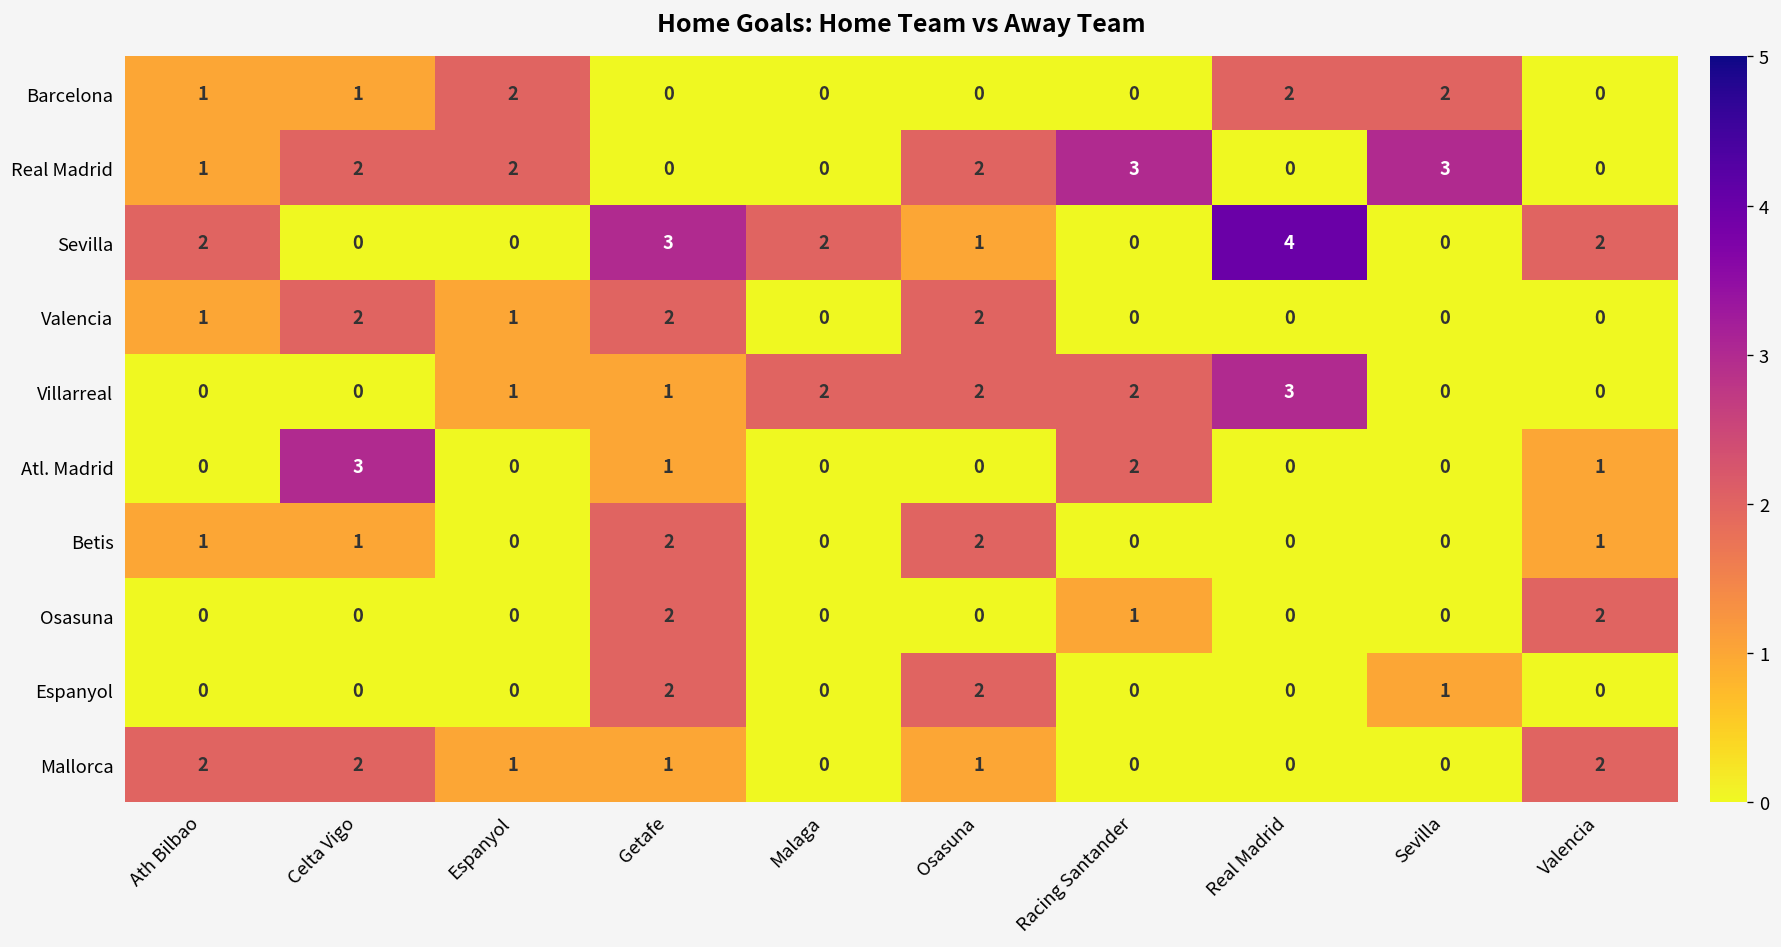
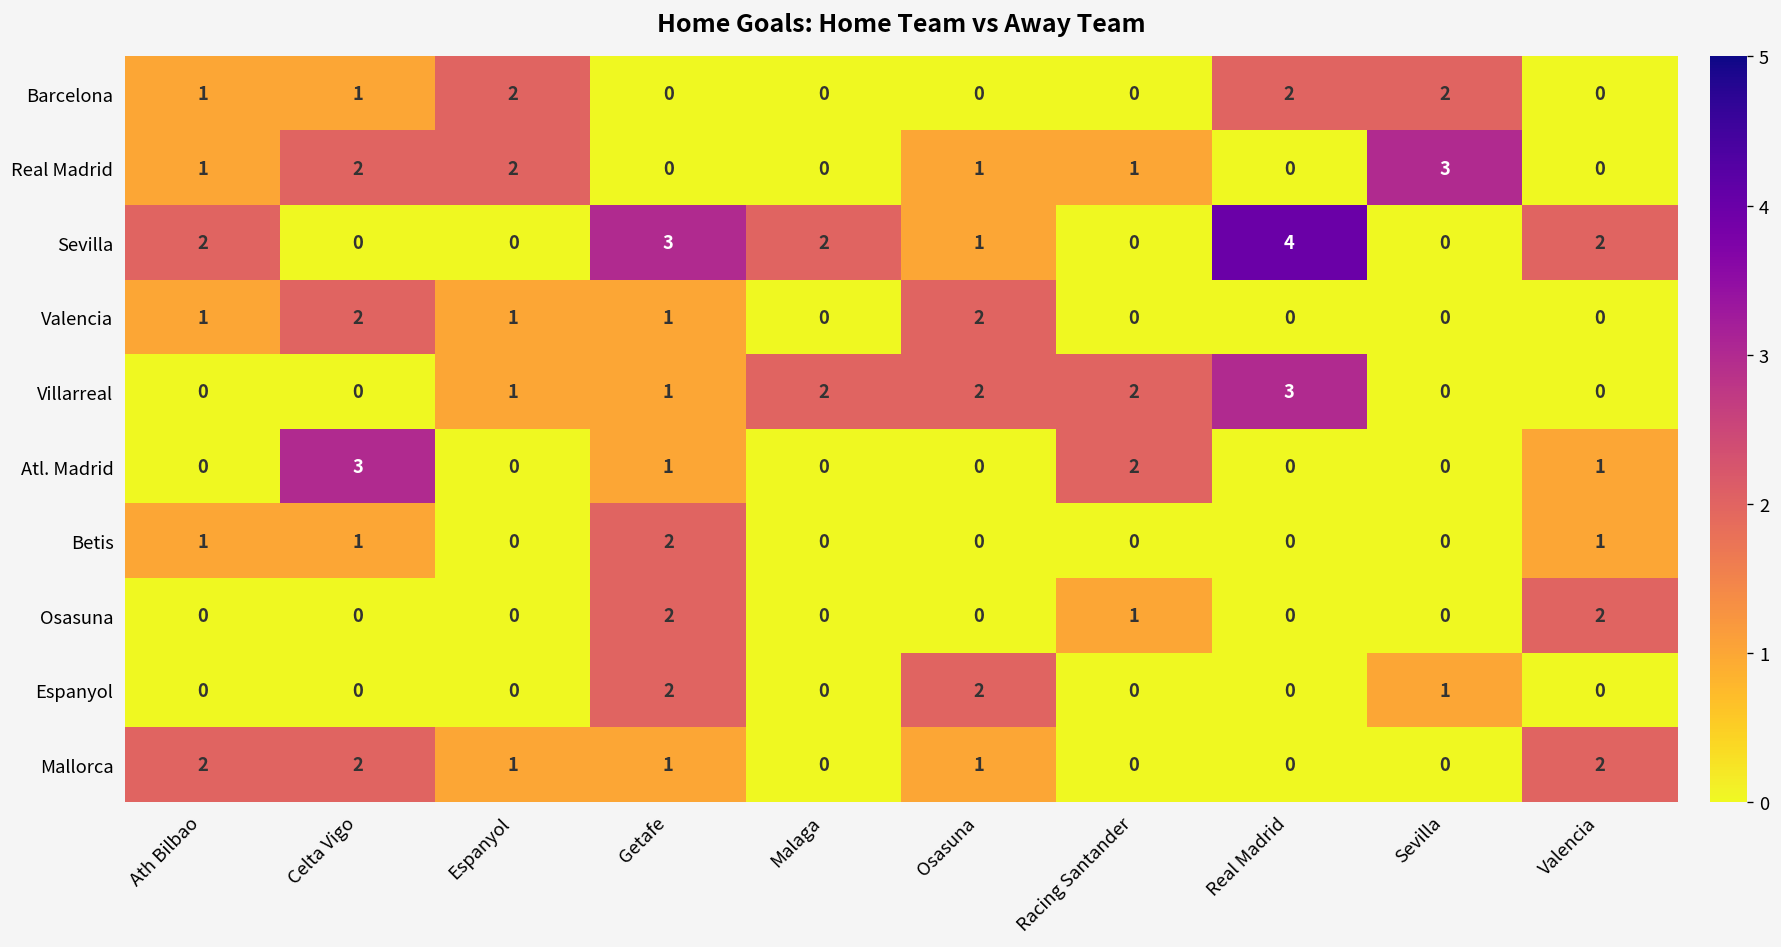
  {
    "Barcelona": {
      "Ath Bilbao": 1,
      "Celta Vigo": 1,
      "Espanyol": 2,
      "Getafe": 0,
      "Malaga": 0,
      "Osasuna": 0,
      "Racing Santander": 0,
      "Real Madrid": 2,
      "Sevilla": 2,
      "Valencia": 0
    },
    "Real Madrid": {
      "Ath Bilbao": 1,
      "Celta Vigo": 2,
      "Espanyol": 2,
      "Getafe": 0,
      "Malaga": 0,
-     "Osasuna": 2,
-     "Racing Santander": 3,
+     "Osasuna": 1,
+     "Racing Santander": 1,
      "Real Madrid": 0,
      "Sevilla": 3,
      "Valencia": 0
    },
    "Sevilla": {
      "Ath Bilbao": 2,
      "Celta Vigo": 0,
      "Espanyol": 0,
      "Getafe": 3,
      "Malaga": 2,
      "Osasuna": 1,
      "Racing Santander": 0,
      "Real Madrid": 4,
      "Sevilla": 0,
      "Valencia": 2
    },
    "Valencia": {
      "Ath Bilbao": 1,
      "Celta Vigo": 2,
      "Espanyol": 1,
-     "Getafe": 2,
+     "Getafe": 1,
      "Malaga": 0,
      "Osasuna": 2,
      "Racing Santander": 0,
      "Real Madrid": 0,
      "Sevilla": 0,
      "Valencia": 0
    },
    "Villarreal": {
      "Ath Bilbao": 0,
      "Celta Vigo": 0,
      "Espanyol": 1,
      "Getafe": 1,
      "Malaga": 2,
      "Osasuna": 2,
      "Racing Santander": 2,
      "Real Madrid": 3,
      "Sevilla": 0,
      "Valencia": 0
    },
    "Atl. Madrid": {
      "Ath Bilbao": 0,
      "Celta Vigo": 3,
      "Espanyol": 0,
      "Getafe": 1,
      "Malaga": 0,
      "Osasuna": 0,
      "Racing Santander": 2,
      "Real Madrid": 0,
      "Sevilla": 0,
      "Valencia": 1
    },
    "Betis": {
      "Ath Bilbao": 1,
      "Celta Vigo": 1,
      "Espanyol": 0,
      "Getafe": 2,
      "Malaga": 0,
-     "Osasuna": 2,
+     "Osasuna": 0,
      "Racing Santander": 0,
      "Real Madrid": 0,
      "Sevilla": 0,
      "Valencia": 1
    },
    "Osasuna": {
      "Ath Bilbao": 0,
      "Celta Vigo": 0,
      "Espanyol": 0,
      "Getafe": 2,
      "Malaga": 0,
      "Osasuna": 0,
      "Racing Santander": 1,
      "Real Madrid": 0,
      "Sevilla": 0,
      "Valencia": 2
    },
    "Espanyol": {
      "Ath Bilbao": 0,
      "Celta Vigo": 0,
      "Espanyol": 0,
      "Getafe": 2,
      "Malaga": 0,
      "Osasuna": 2,
      "Racing Santander": 0,
      "Real Madrid": 0,
      "Sevilla": 1,
      "Valencia": 0
    },
    "Mallorca": {
      "Ath Bilbao": 2,
      "Celta Vigo": 2,
      "Espanyol": 1,
      "Getafe": 1,
      "Malaga": 0,
      "Osasuna": 1,
      "Racing Santander": 0,
      "Real Madrid": 0,
      "Sevilla": 0,
      "Valencia": 2
    }
  }
